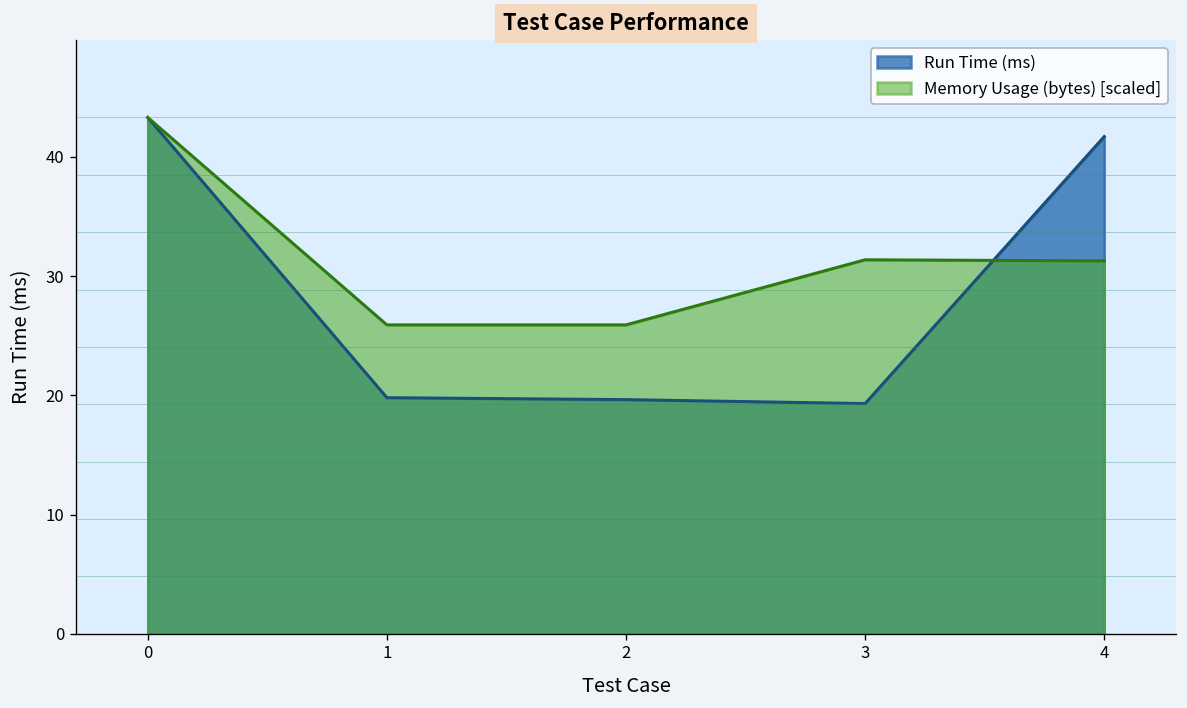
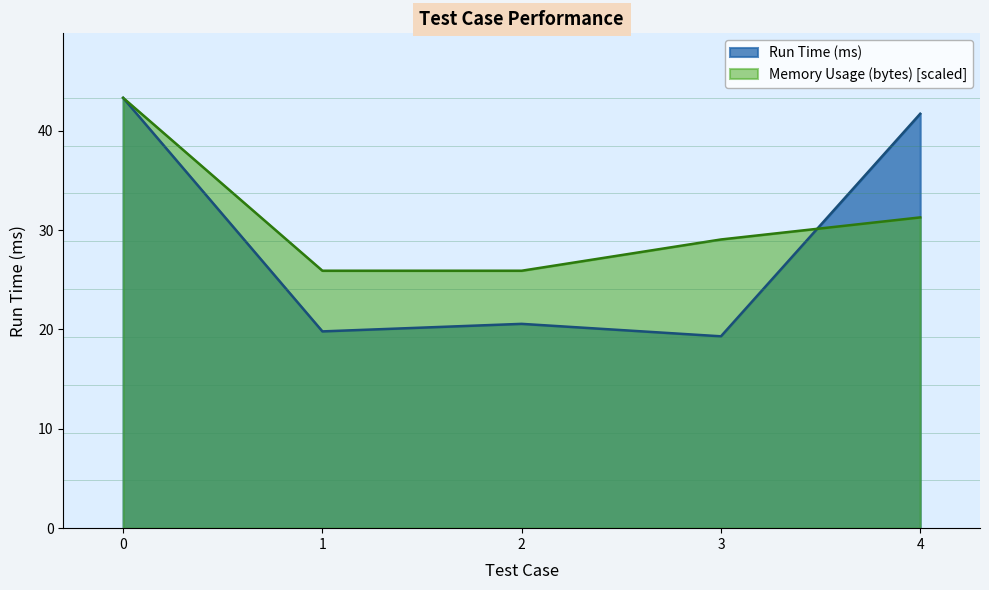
  {
    "Run Time (ms)": {
      "1": 20,
-     "2": 20,
+     "2": 21,
      "3": 19,
      "4": 42
    },
    "Memory Usage (bytes) [scaled]": {
      "1": 26,
      "2": 26,
-     "3": 31,
+     "3": 29,
      "4": 31
    }
  }
